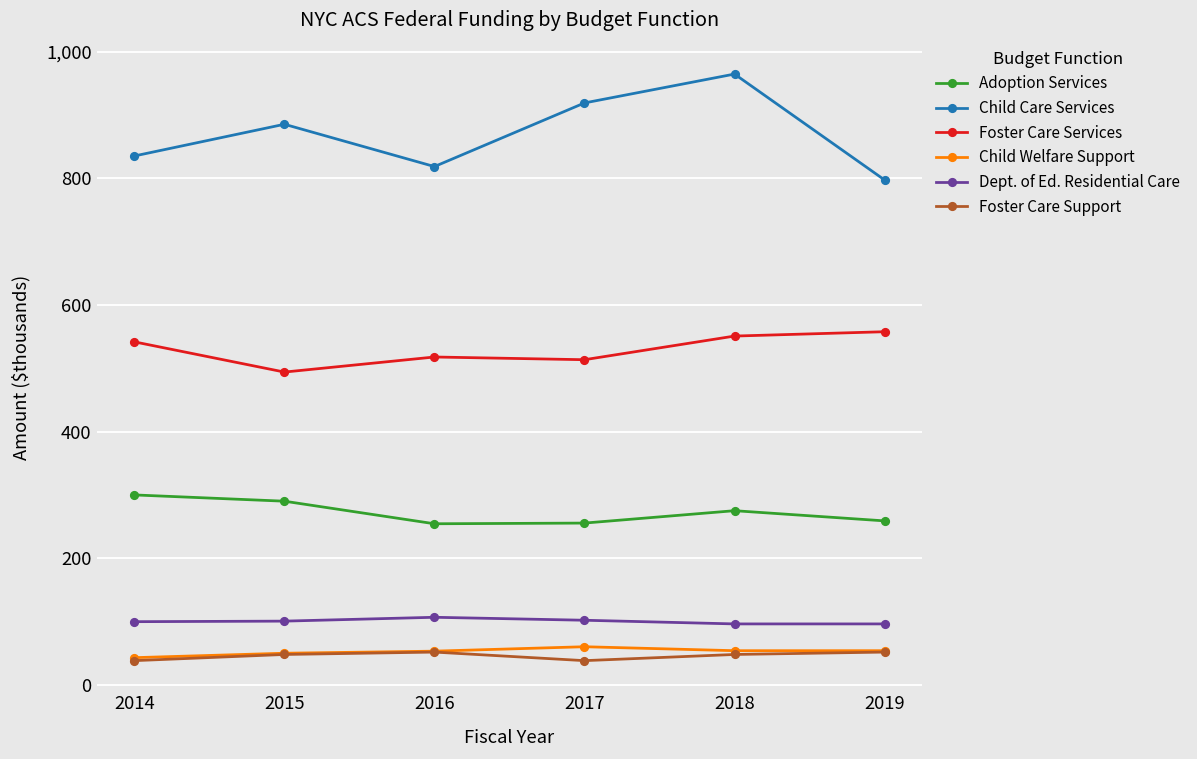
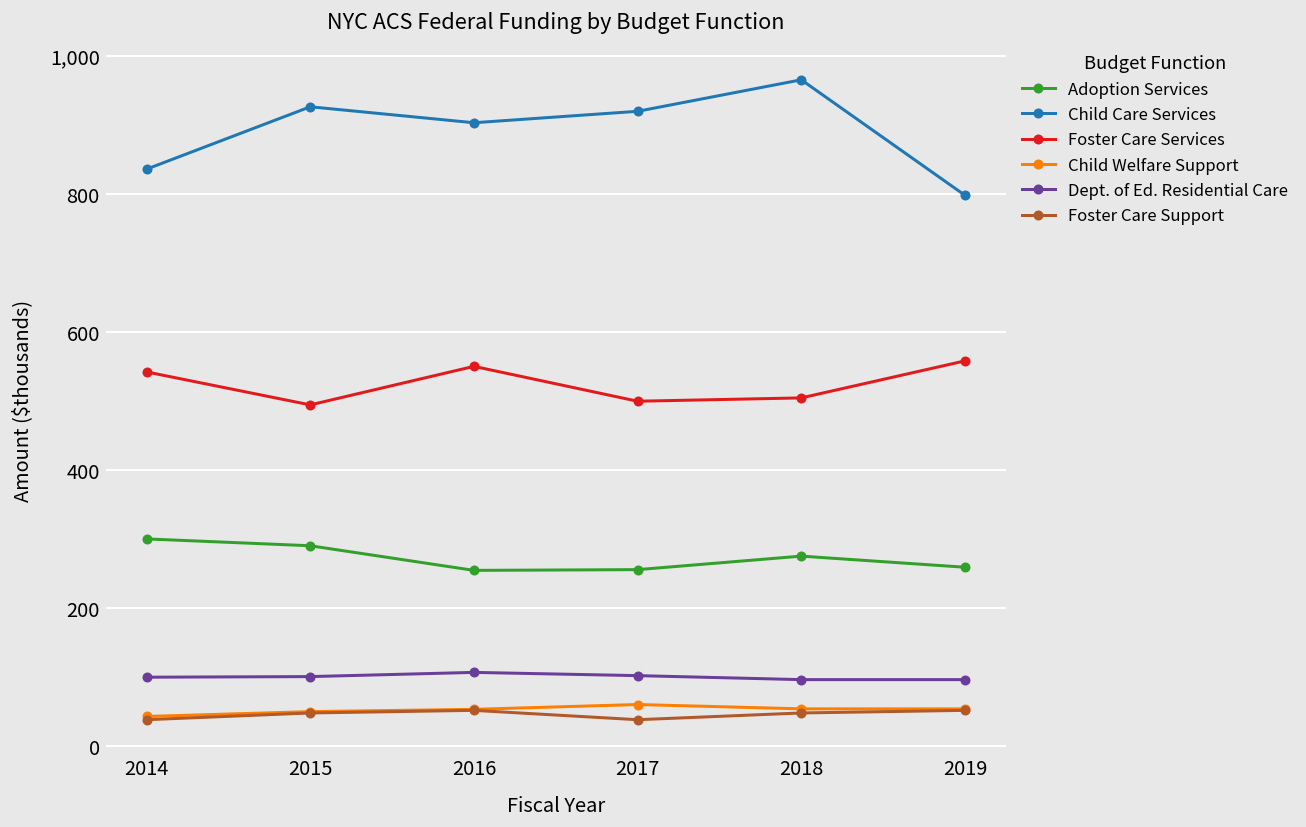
  {
    "Adoption Services": {
      "2014": 300,
      "2015": 290,
      "2016": 250,
      "2017": 260,
      "2018": 280,
      "2019": 260
    },
    "Child Care Services": {
      "2014": 840,
-     "2015": 890,
-     "2016": 820,
+     "2015": 930,
+     "2016": 900,
      "2017": 920,
      "2018": 960,
      "2019": 800
    },
    "Foster Care Services": {
      "2014": 540,
      "2015": 490,
-     "2016": 520,
-     "2017": 510,
-     "2018": 550,
+     "2016": 550,
+     "2017": 500,
+     "2018": 500,
      "2019": 560
    },
    "Child Welfare Support": {
      "2014": 40,
      "2017": 60,
      "2018": 50
    },
    "Dept. of Ed. Residential Care": {
      "2014": 100,
      "2015": 100,
      "2016": 110,
      "2017": 100,
      "2018": 100,
      "2019": 100
    },
    "Foster Care Support": {
      "2014": 40,
      "2017": 40,
      "2018": 50
    }
  }
